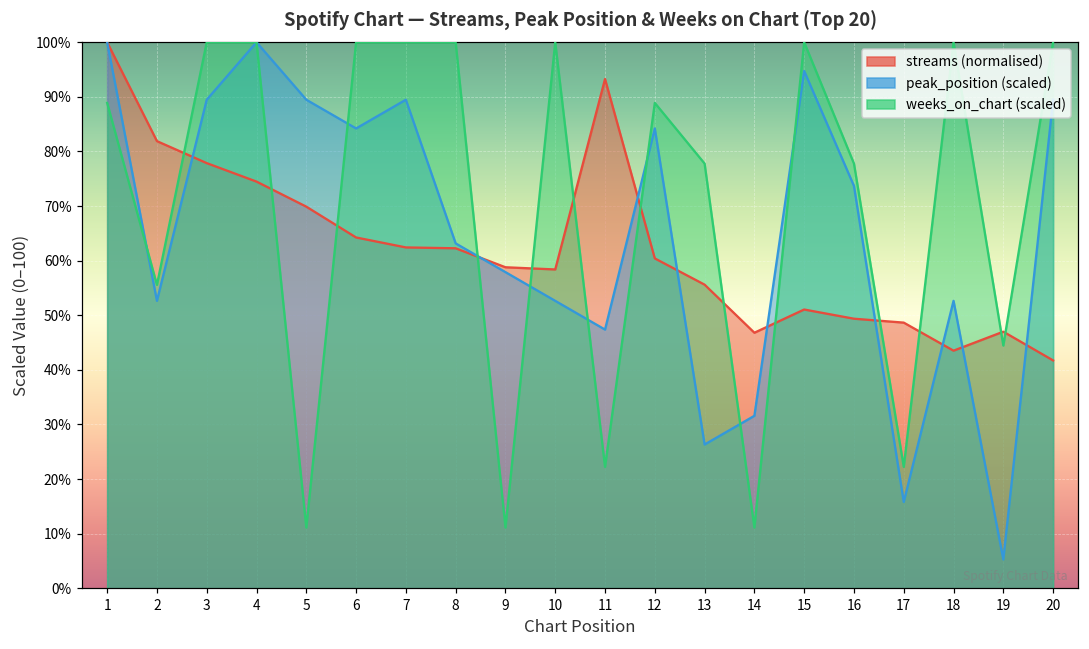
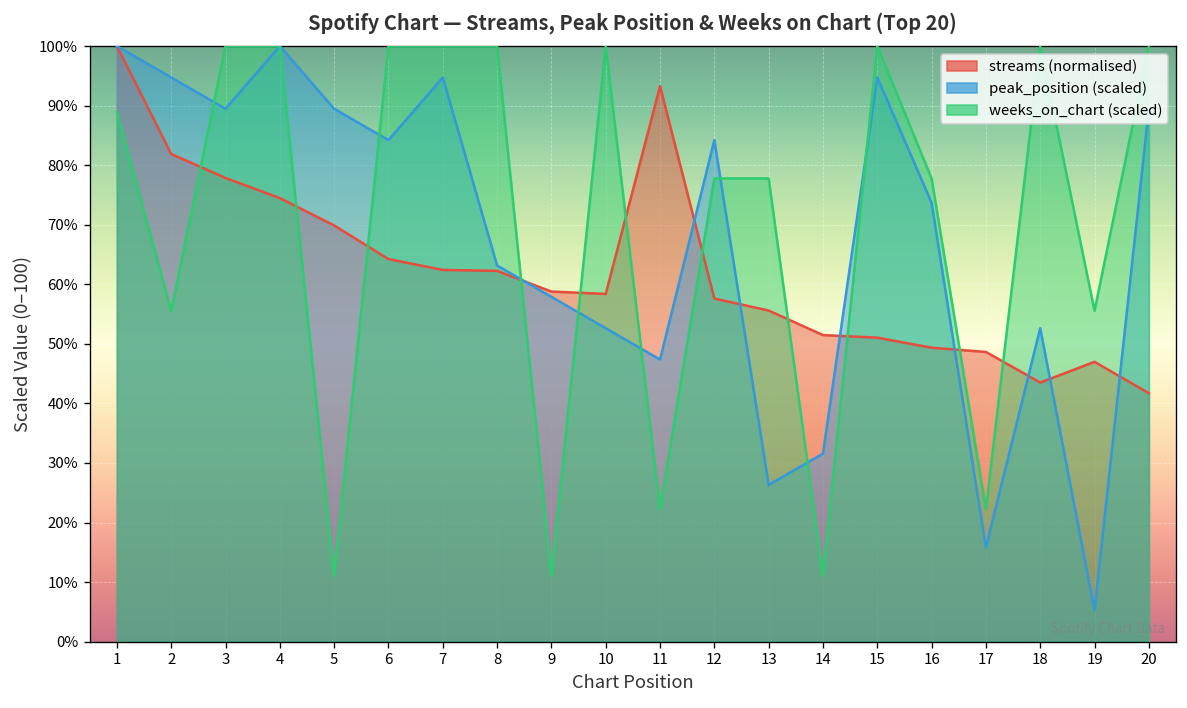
  {
    "streams (normalised)": {
      "2": "82%",
      "3": "78%",
      "4": "74%",
      "5": "70%",
      "6": "64%",
      "7": "62%",
      "8": "62%",
      "9": "59%",
      "10": "58%",
      "11": "93%",
-     "12": "60%",
+     "12": "58%",
      "13": "56%",
-     "14": "47%",
+     "14": "51%",
      "15": "51%",
      "16": "49%",
      "17": "49%",
      "18": "44%",
      "19": "47%",
      "20": "42%"
    },
    "peak_position (scaled)": {
-     "2": "53%",
+     "2": "95%",
      "3": "89%",
      "5": "89%",
      "6": "84%",
-     "7": "89%",
+     "7": "95%",
      "8": "63%",
      "9": "58%",
      "10": "53%",
      "11": "47%",
      "12": "84%",
      "13": "26%",
      "14": "32%",
      "15": "95%",
      "16": "74%",
      "17": "16%",
      "18": "53%",
      "19": "5%"
    },
    "weeks_on_chart (scaled)": {
      "1": "89%",
      "2": "56%",
      "3": "100%",
      "5": "11%",
      "6": "100%",
      "7": "100%",
      "8": "100%",
      "9": "11%",
      "10": "100%",
      "11": "22%",
-     "12": "89%",
+     "12": "78%",
      "13": "78%",
      "14": "11%",
      "15": "100%",
      "16": "78%",
      "17": "22%",
      "18": "100%",
-     "19": "44%",
+     "19": "56%",
      "20": "100%"
    }
  }
